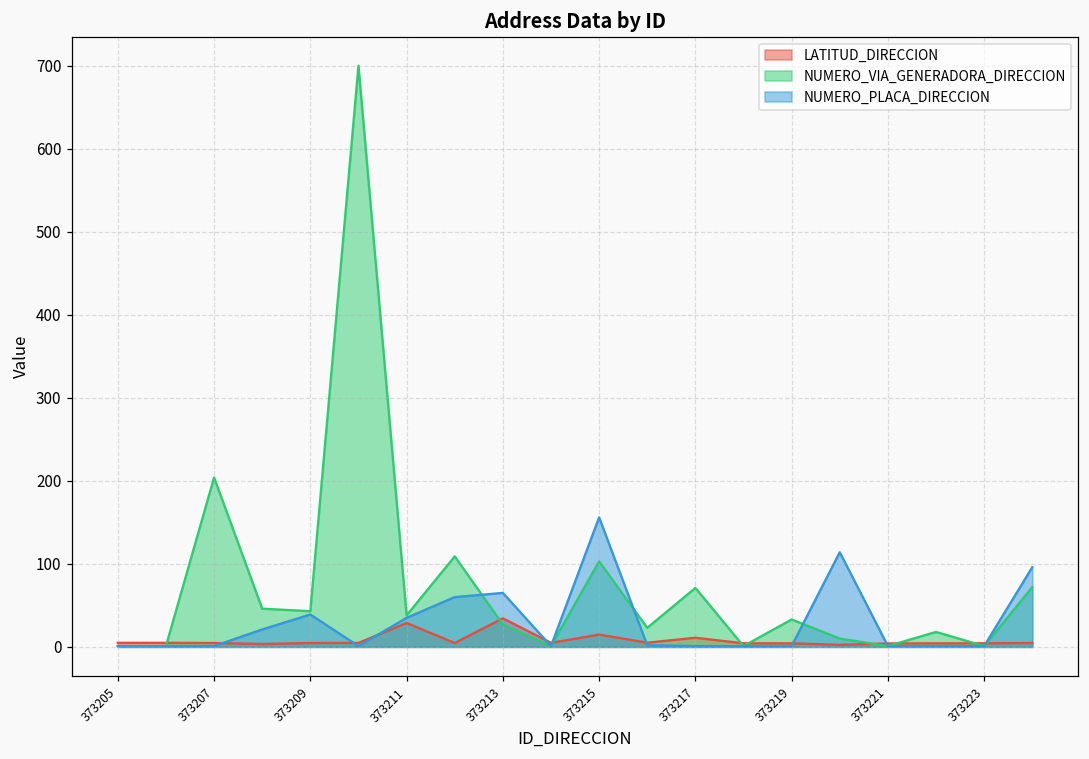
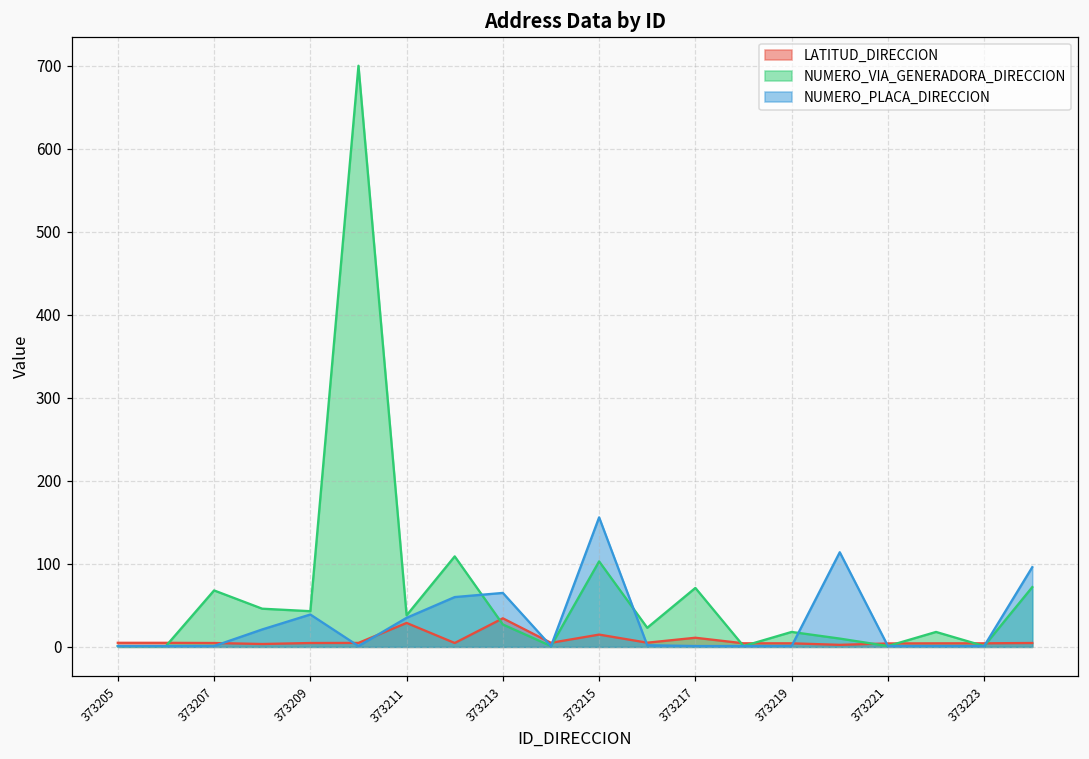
  {
    "LATITUD_DIRECCION": {
      "373205": 0,
      "373207": 0,
      "373209": 0,
      "373211": 30,
      "373213": 30,
      "373215": 10,
      "373217": 10
    },
    "NUMERO_VIA_GENERADORA_DIRECCION": {
-     "373207": 200,
+     "373207": 70,
      "373209": 40,
      "373213": 30,
      "373215": 100,
      "373217": 70,
-     "373219": 30
+     "373219": 20
    },
    "NUMERO_PLACA_DIRECCION": {
      "373207": 0,
      "373209": 40,
      "373213": 70,
      "373215": 160,
      "373217": 0
    }
  }
